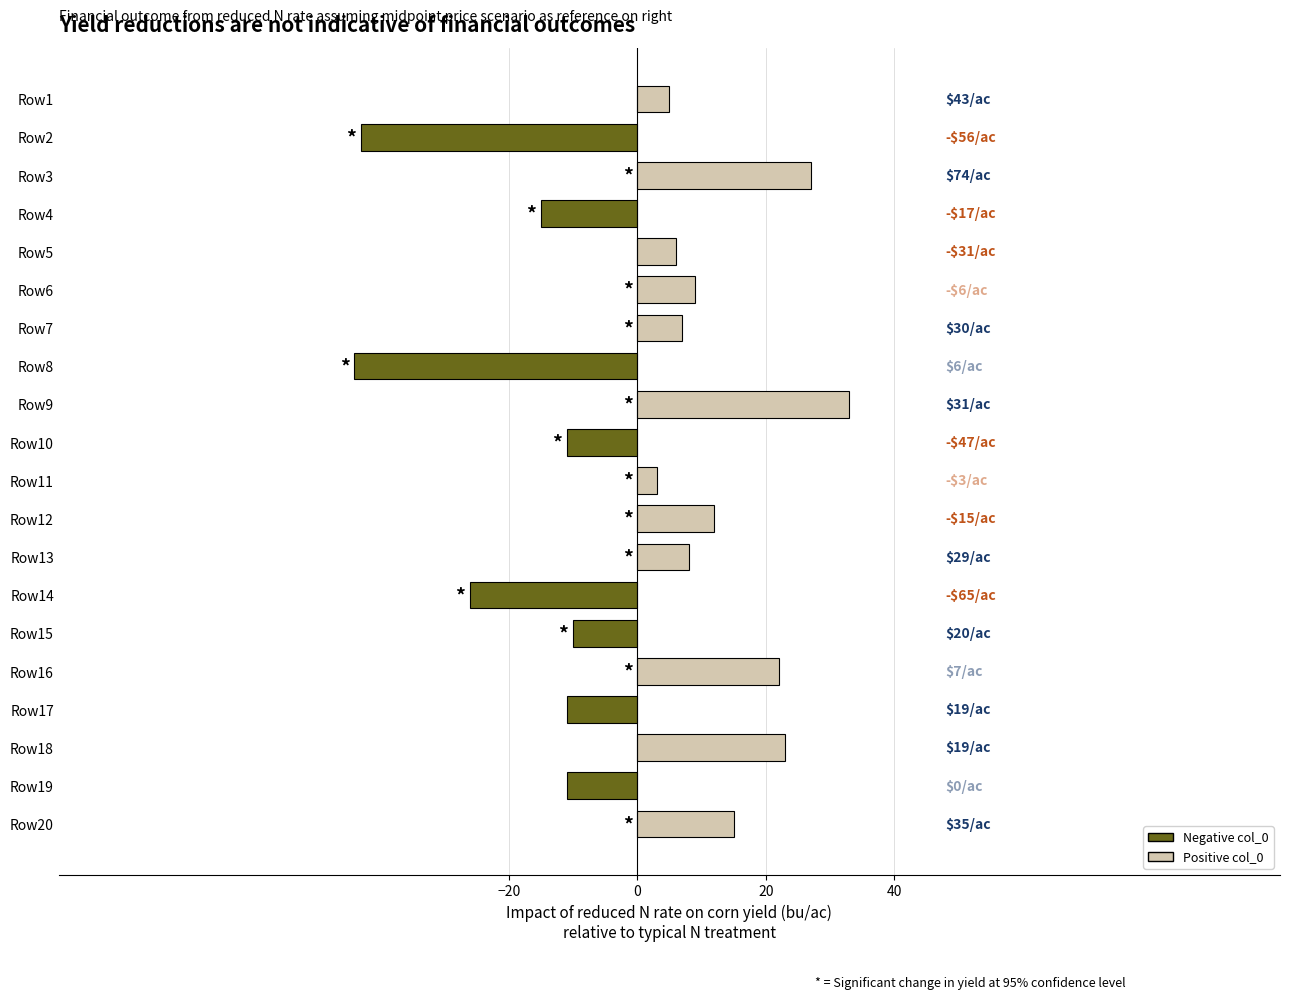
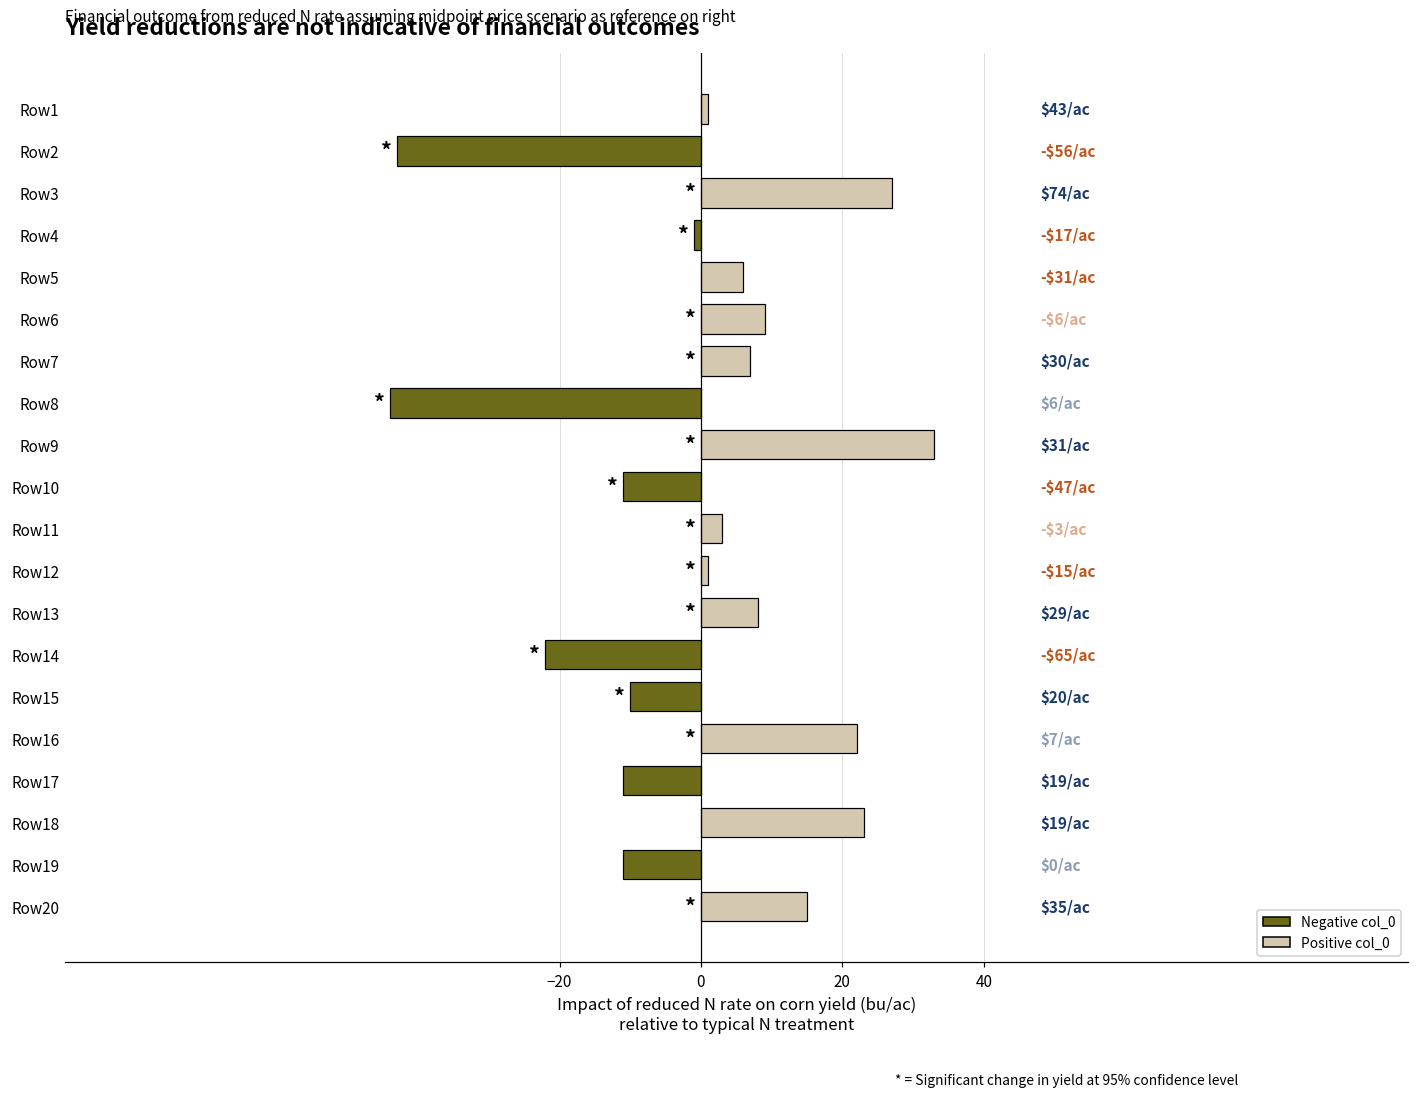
  {
-   "Row1": 5,
+   "Row1": 1,
    "Row2": -43,
    "Row3": 27,
-   "Row4": -15,
+   "Row4": -1,
    "Row5": 6,
    "Row6": 9,
    "Row7": 7,
    "Row8": -44,
    "Row9": 33,
    "Row10": -11,
    "Row11": 3,
-   "Row12": 12,
+   "Row12": 1,
    "Row13": 8,
-   "Row14": -26,
+   "Row14": -22,
    "Row15": -10,
    "Row16": 22,
    "Row17": -11,
    "Row18": 23,
    "Row19": -11,
    "Row20": 15
  }
